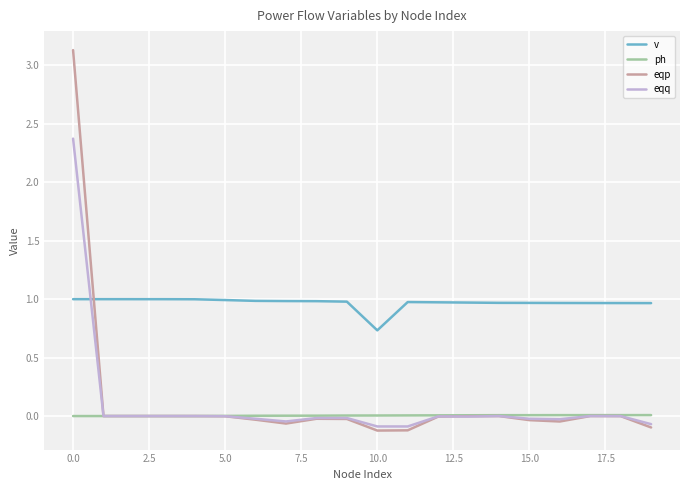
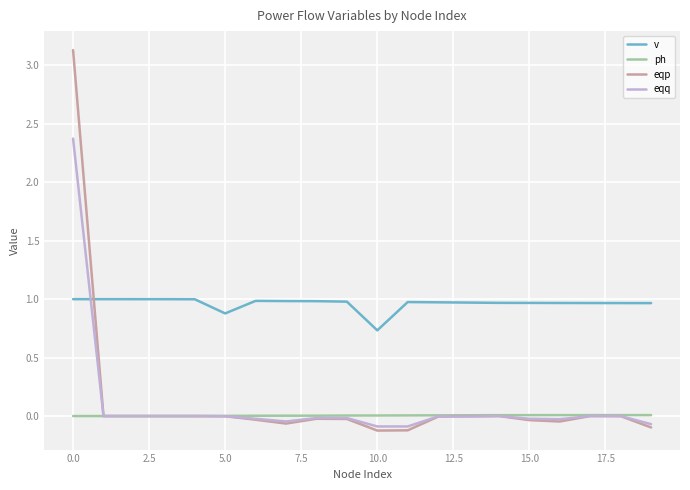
  {
    "v": {
      "0.0": 1.00,
-     "5.0": 0.99,
+     "5.0": 0.88,
      "10.0": 0.73,
      "15.0": 0.97
    }
  }
